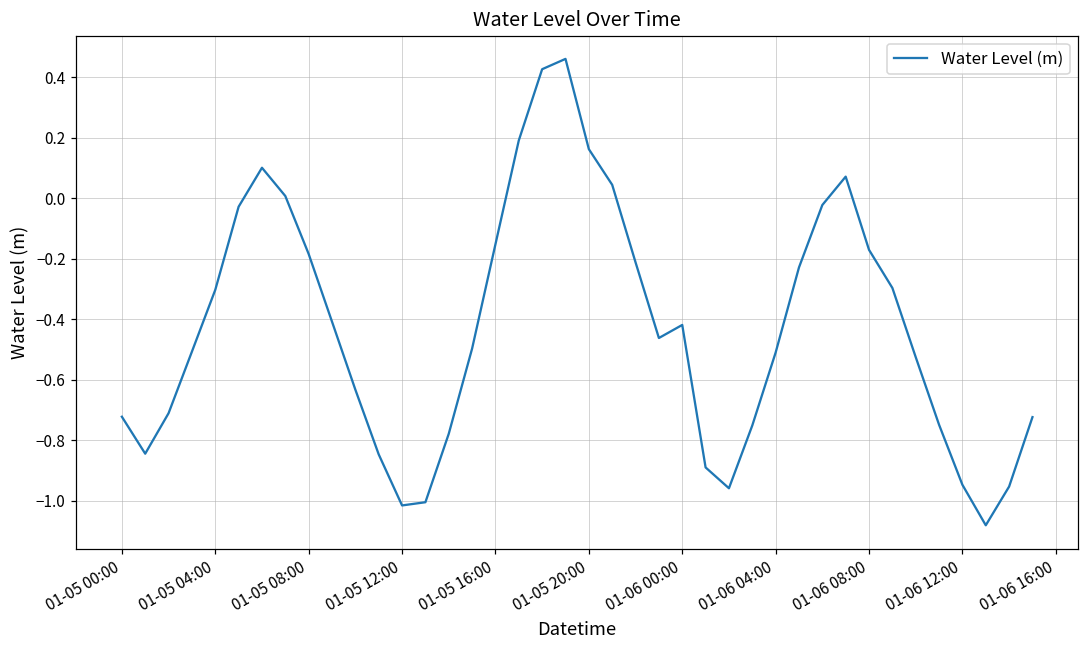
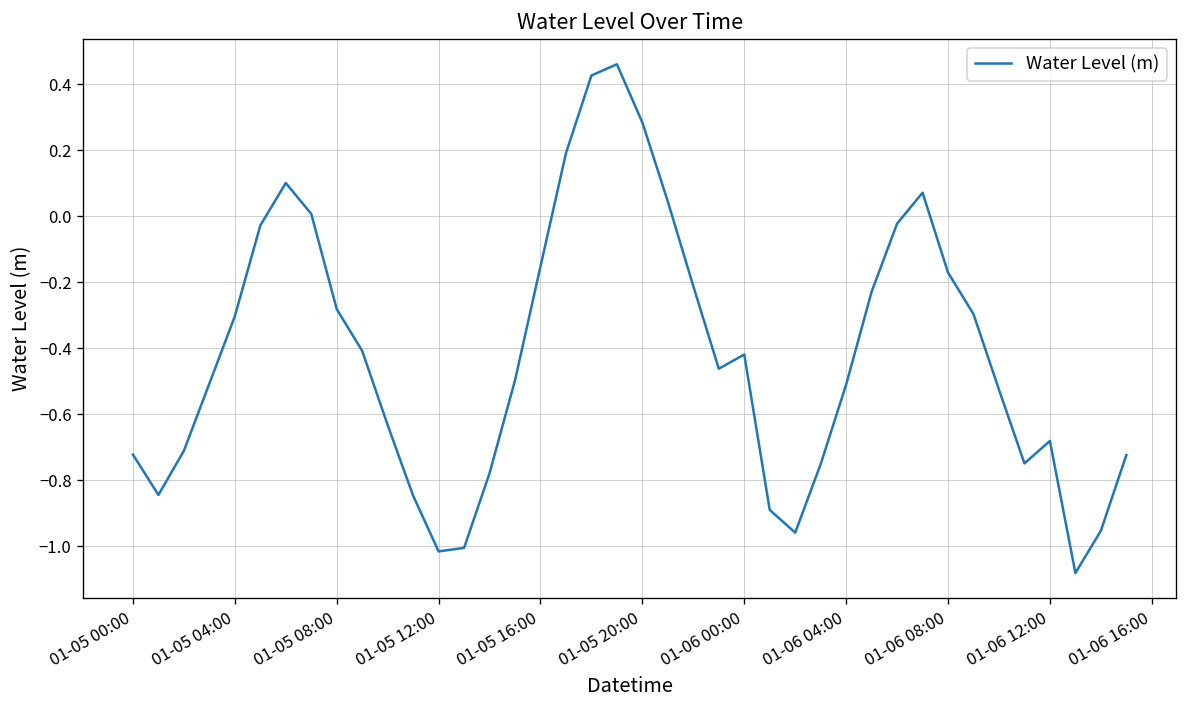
  {
    "01-05 00:00": -0.72,
    "01-05 04:00": -0.30,
-   "01-05 08:00": -0.18,
+   "01-05 08:00": -0.28,
    "01-05 12:00": -1.02,
    "01-05 16:00": -0.15,
-   "01-05 20:00": 0.16,
+   "01-05 20:00": 0.28,
    "01-06 00:00": -0.42,
    "01-06 04:00": -0.51,
    "01-06 08:00": -0.17,
-   "01-06 12:00": -0.95
+   "01-06 12:00": -0.68
  }
